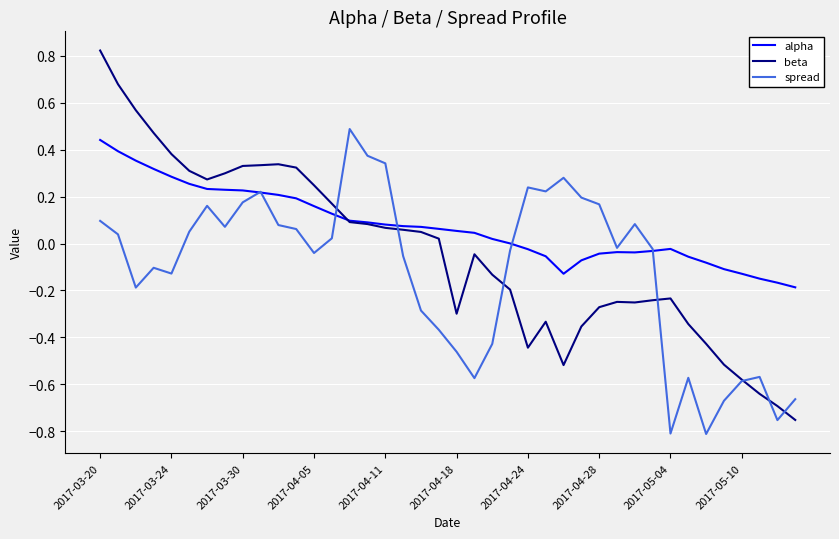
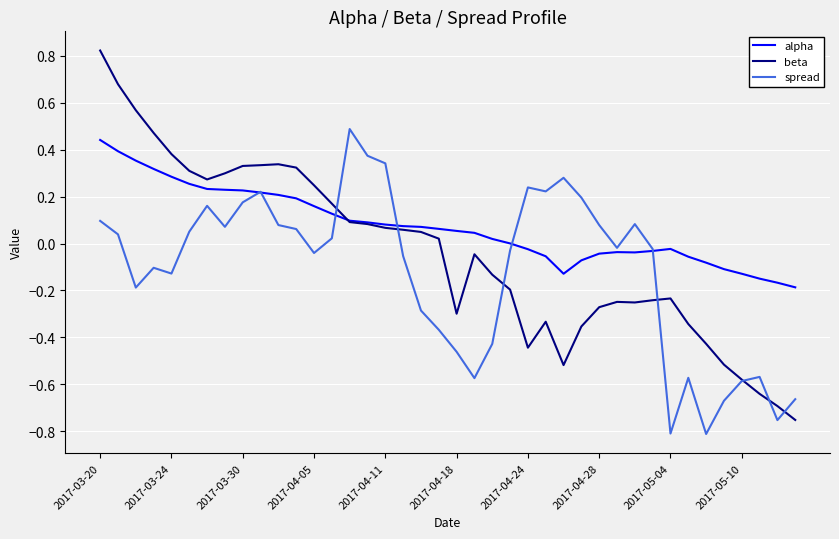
  {
    "alpha": {
      "2017-03-20": 0.44,
      "2017-03-24": 0.28,
      "2017-03-30": 0.23,
      "2017-04-05": 0.16,
      "2017-04-11": 0.08,
      "2017-04-18": 0.05,
      "2017-04-24": -0.02,
      "2017-04-28": -0.04,
      "2017-05-04": -0.02,
      "2017-05-10": -0.13
    },
    "beta": {
      "2017-03-20": 0.82,
      "2017-03-24": 0.38,
      "2017-03-30": 0.33,
      "2017-04-05": 0.25,
      "2017-04-11": 0.07,
      "2017-04-18": -0.30,
      "2017-04-24": -0.44,
      "2017-04-28": -0.27,
      "2017-05-04": -0.23
    },
    "spread": {
      "2017-03-20": 0.10,
      "2017-03-24": -0.13,
      "2017-03-30": 0.18,
      "2017-04-05": -0.04,
      "2017-04-11": 0.34,
      "2017-04-18": -0.46,
      "2017-04-24": 0.24,
-     "2017-04-28": 0.17,
+     "2017-04-28": 0.08,
      "2017-05-04": -0.81
    }
  }
